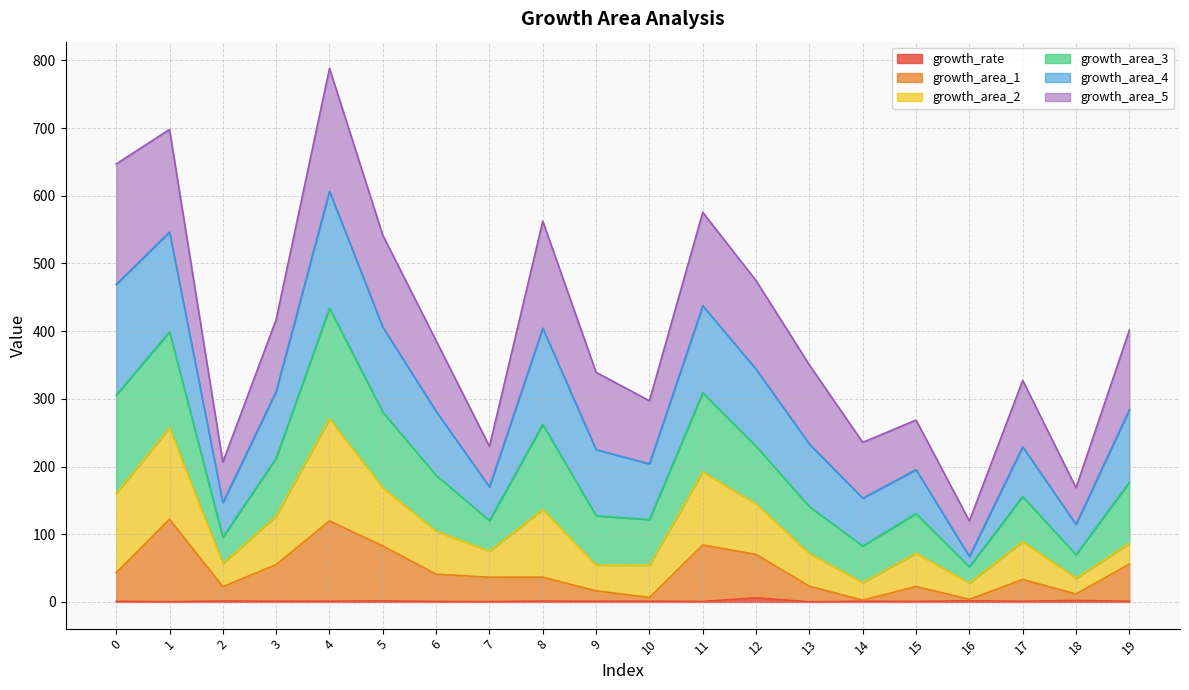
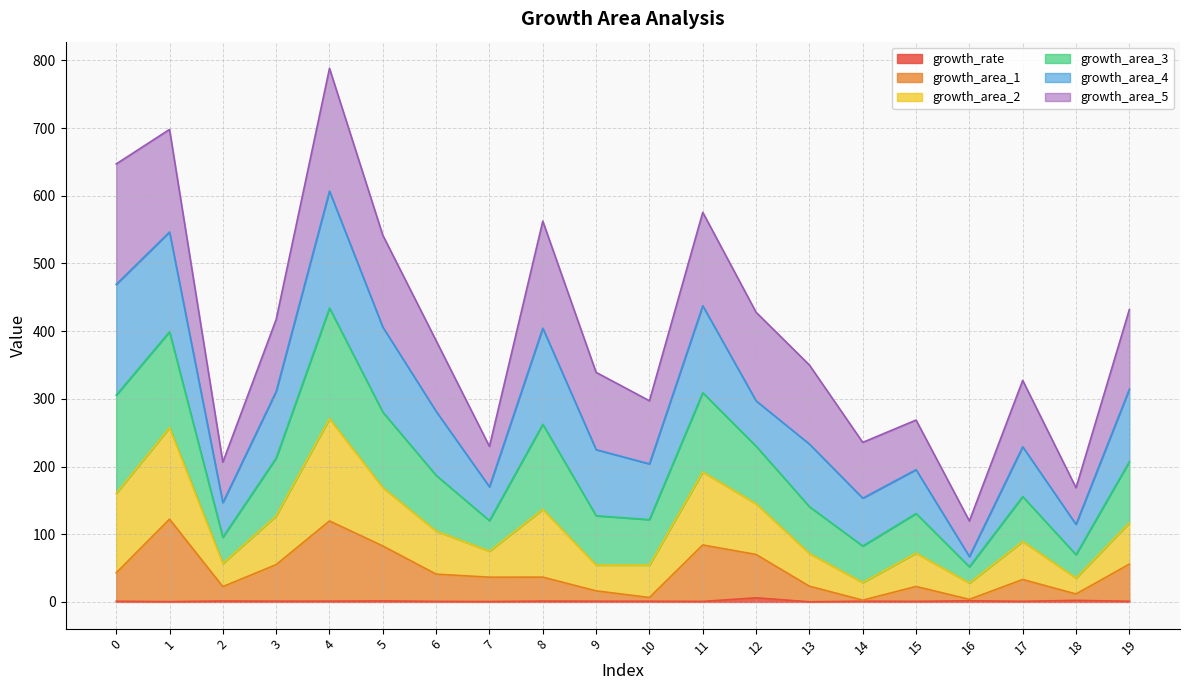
  {
    "growth_area_2": {
      "0": 120,
      "1": 140,
      "2": 30,
      "3": 70,
      "4": 150,
      "5": 90,
      "6": 60,
      "7": 40,
      "8": 100,
      "9": 40,
      "10": 50,
      "11": 110,
      "12": 70,
      "13": 50,
      "14": 30,
      "15": 50,
      "16": 20,
      "17": 60,
      "18": 20,
-     "19": 30
+     "19": 60
    },
    "growth_area_3": {
      "0": 150,
      "1": 140,
      "2": 40,
      "3": 90,
      "4": 160,
      "5": 110,
      "6": 80,
      "7": 50,
      "8": 130,
      "9": 70,
      "10": 70,
      "11": 120,
      "12": 90,
      "13": 70,
      "14": 50,
      "15": 60,
      "16": 20,
      "17": 70,
      "18": 30,
      "19": 90
    },
    "growth_area_4": {
      "0": 160,
      "1": 150,
      "2": 50,
      "3": 100,
      "4": 170,
      "5": 130,
      "6": 90,
      "7": 50,
      "8": 140,
      "9": 100,
      "10": 80,
      "11": 130,
-     "12": 110,
+     "12": 70,
      "13": 90,
      "14": 70,
      "15": 60,
      "16": 20,
      "17": 70,
      "18": 40,
      "19": 110
    },
    "growth_area_5": {
      "0": 180,
      "1": 150,
      "2": 60,
      "3": 110,
      "4": 180,
      "5": 140,
      "6": 100,
      "7": 60,
      "8": 160,
      "9": 110,
      "10": 90,
      "11": 140,
      "12": 130,
      "13": 120,
      "14": 80,
      "15": 70,
      "16": 50,
      "17": 100,
      "18": 50,
      "19": 120
    }
  }
